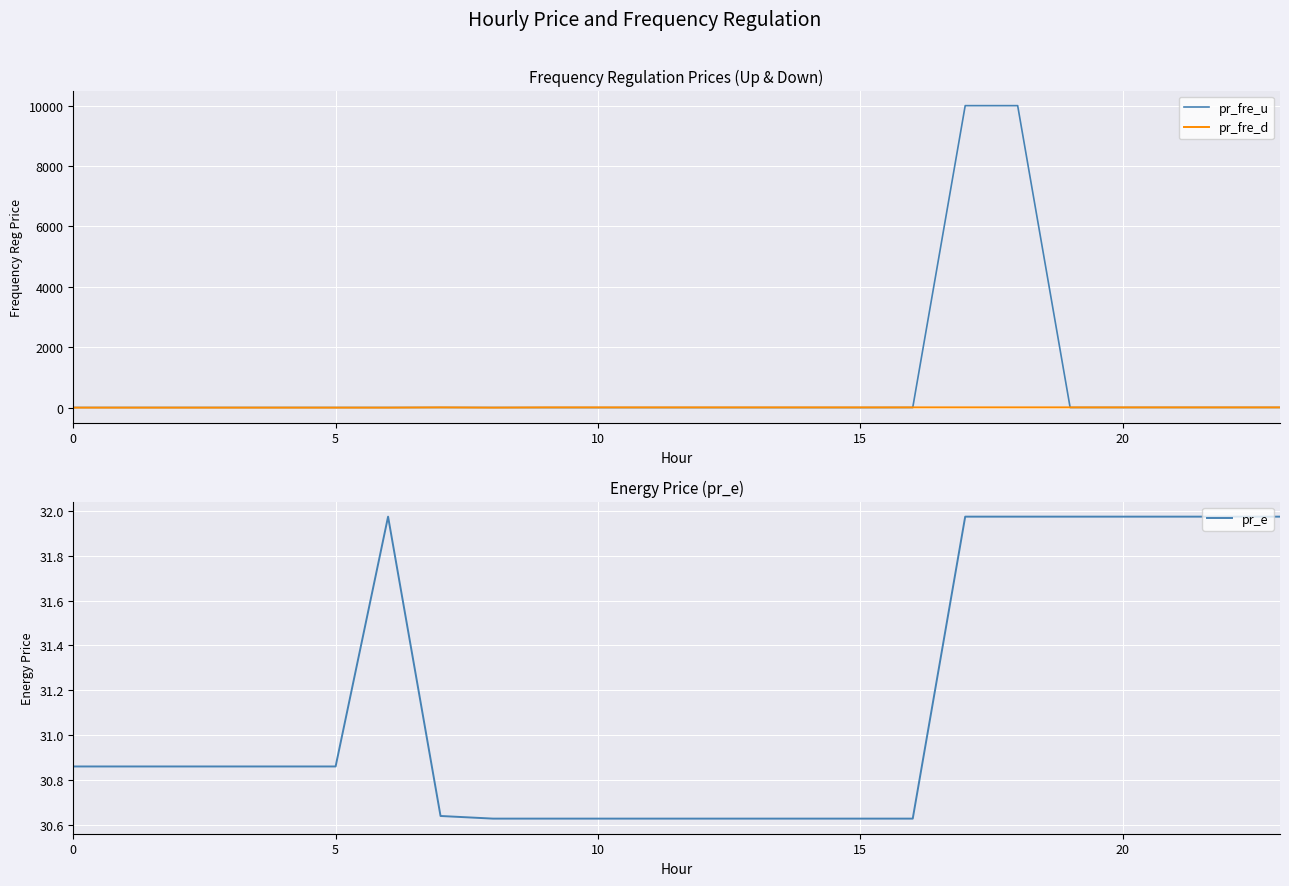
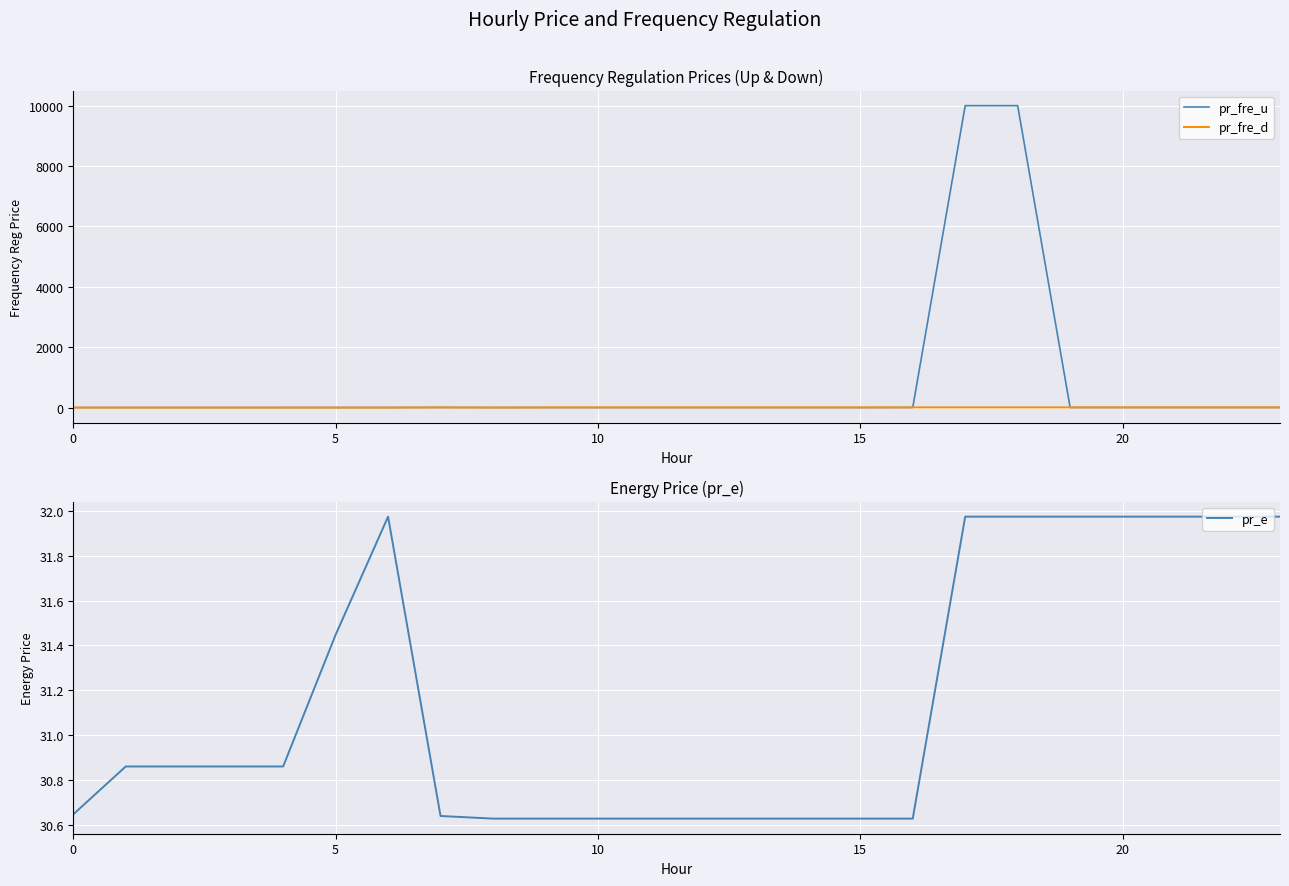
  {
    "Energy Price (pr_e)": {
-     "0": 30.86,
-     "5": 30.86,
+     "0": 30.65,
+     "5": 31.45,
      "10": 30.63,
      "15": 30.63,
      "20": 31.97
    }
  }
